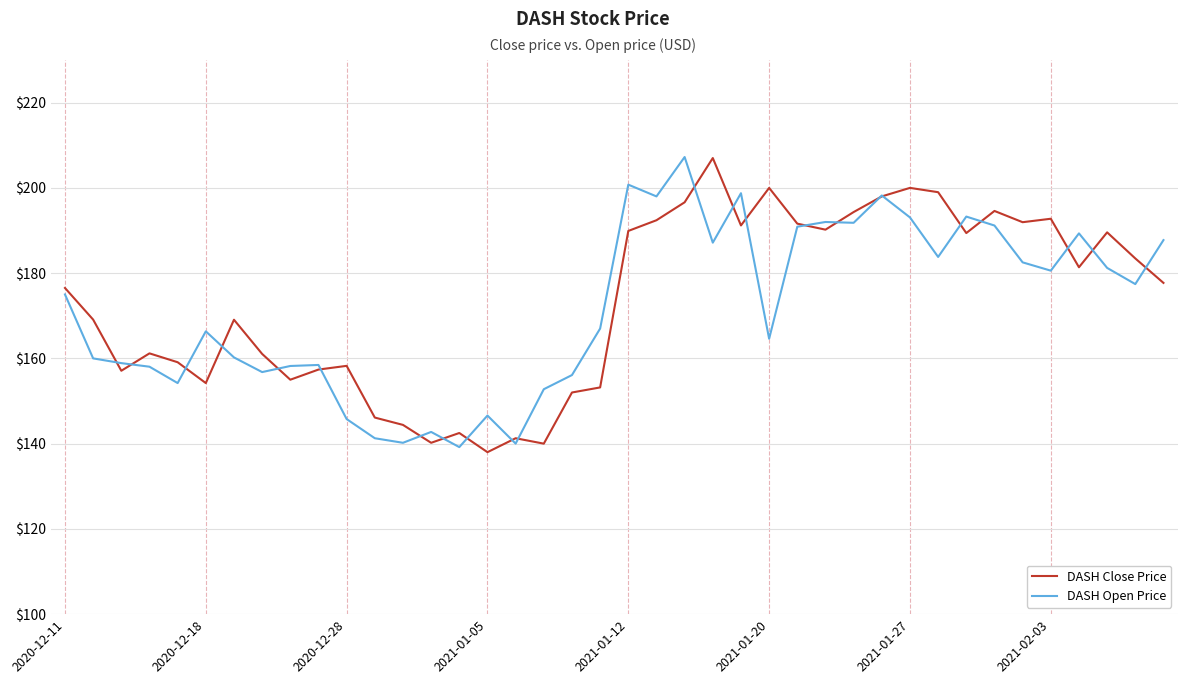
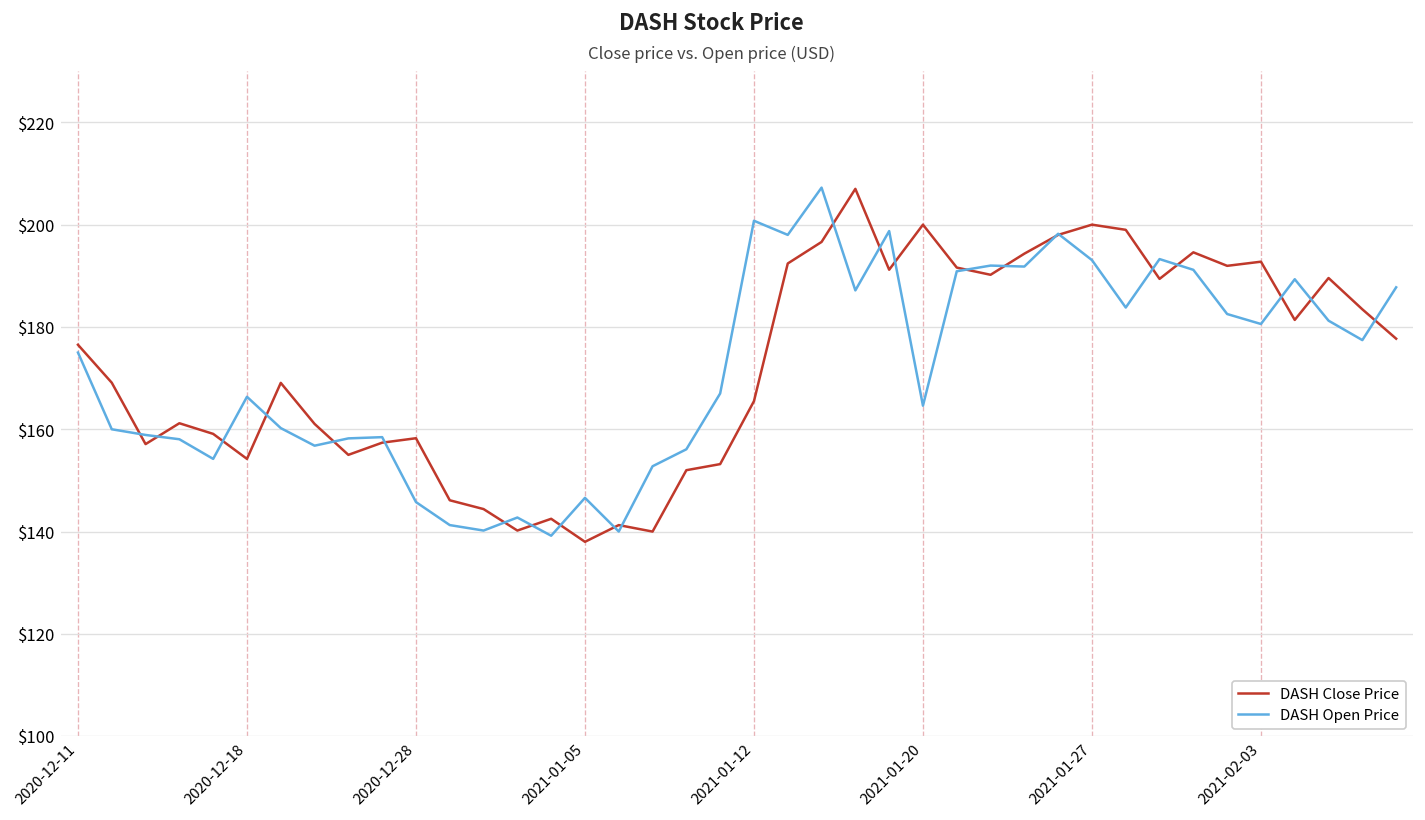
  {
    "DASH Close Price": {
      "2020-12-11": "$177",
      "2020-12-18": "$154",
      "2020-12-28": "$158",
      "2021-01-05": "$138",
-     "2021-01-12": "$190",
+     "2021-01-12": "$166",
      "2021-01-20": "$200",
      "2021-01-27": "$200",
      "2021-02-03": "$193"
    },
    "DASH Open Price": {
      "2020-12-11": "$175",
      "2020-12-18": "$166",
      "2020-12-28": "$146",
      "2021-01-05": "$147",
      "2021-01-12": "$201",
      "2021-01-20": "$165",
      "2021-01-27": "$193",
      "2021-02-03": "$181"
    }
  }
